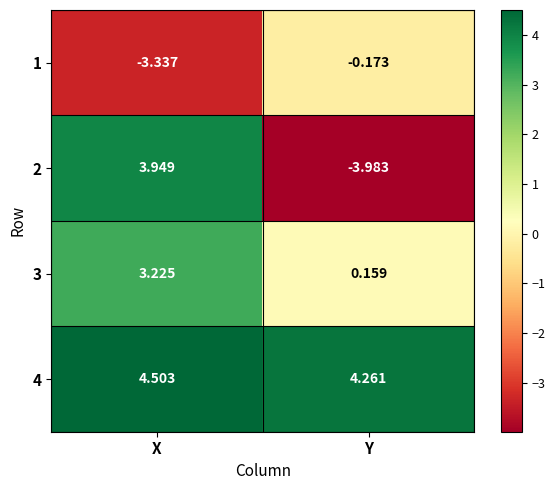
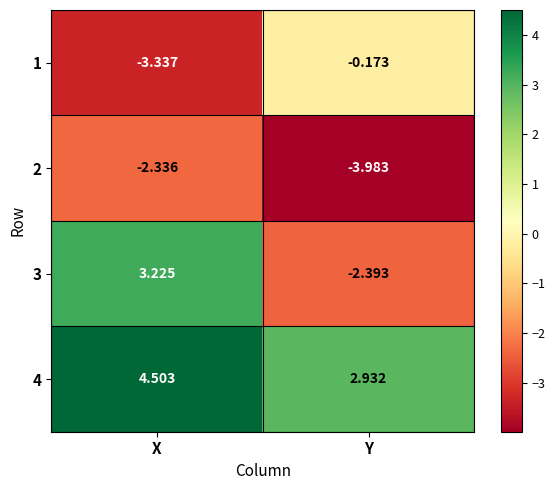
  {
    "1": {
      "X": -3.337,
      "Y": -0.173
    },
    "2": {
-     "X": 3.949,
+     "X": -2.336,
      "Y": -3.983
    },
    "3": {
      "X": 3.225,
-     "Y": 0.159
+     "Y": -2.393
    },
    "4": {
      "X": 4.503,
-     "Y": 4.261
+     "Y": 2.932
    }
  }
